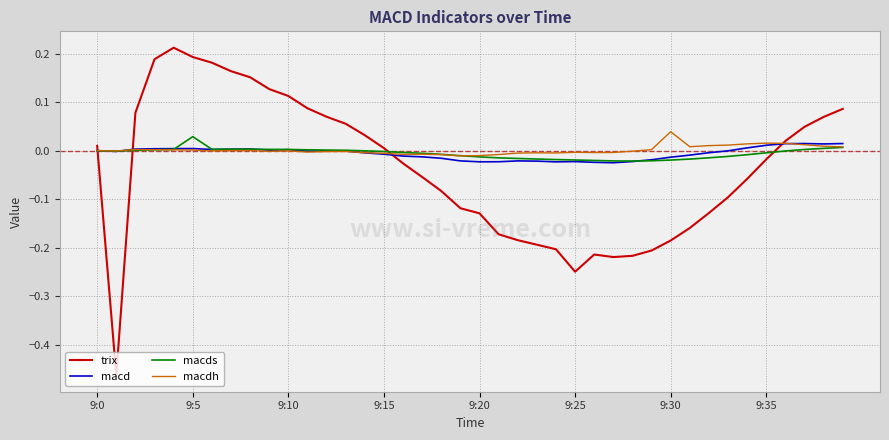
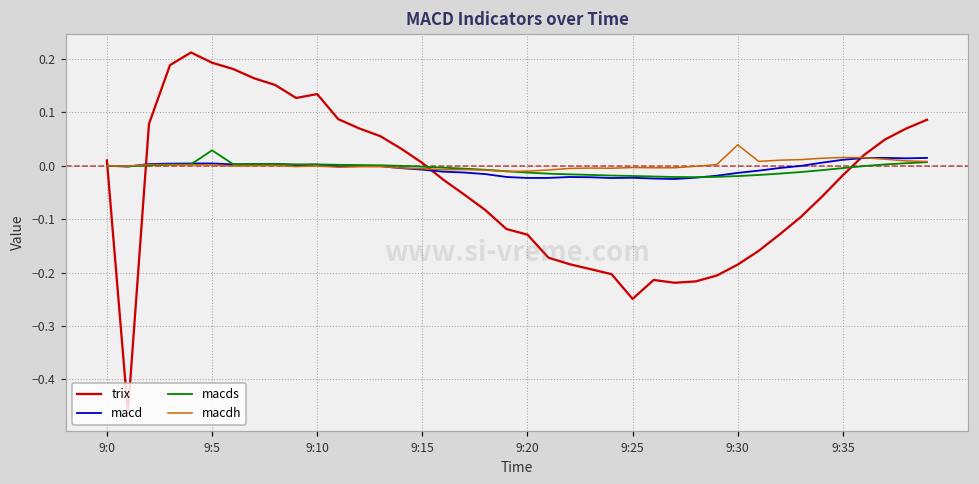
  {
    "trix": {
      "9:0": 0.01,
      "9:5": 0.19,
-     "9:10": 0.11,
+     "9:10": 0.13,
      "9:15": 0.01,
      "9:20": -0.13,
      "9:25": -0.25,
      "9:30": -0.19,
      "9:35": -0.02
    },
    "macd": {
      "9:20": -0.02,
      "9:30": -0.01
    },
    "macds": {
      "9:5": 0.03,
      "9:30": -0.02,
      "9:35": 0.00
    },
    "macdh": {
      "9:25": 0.00,
      "9:30": 0.04
    }
  }
